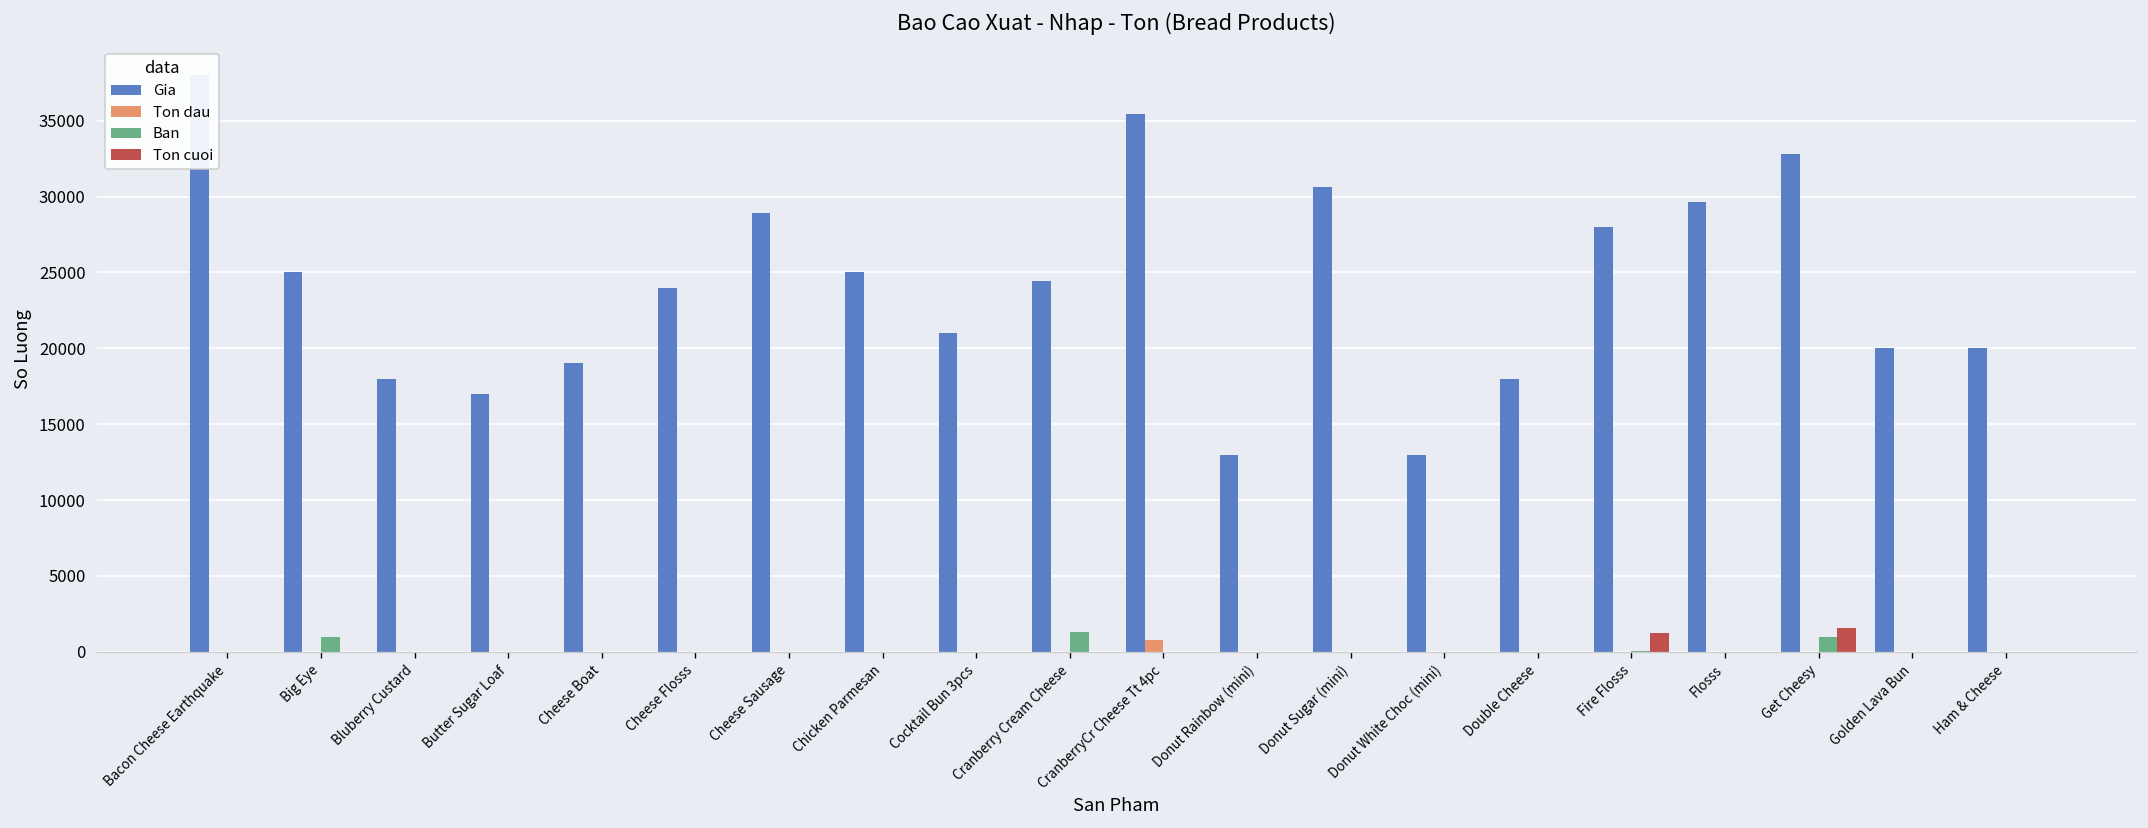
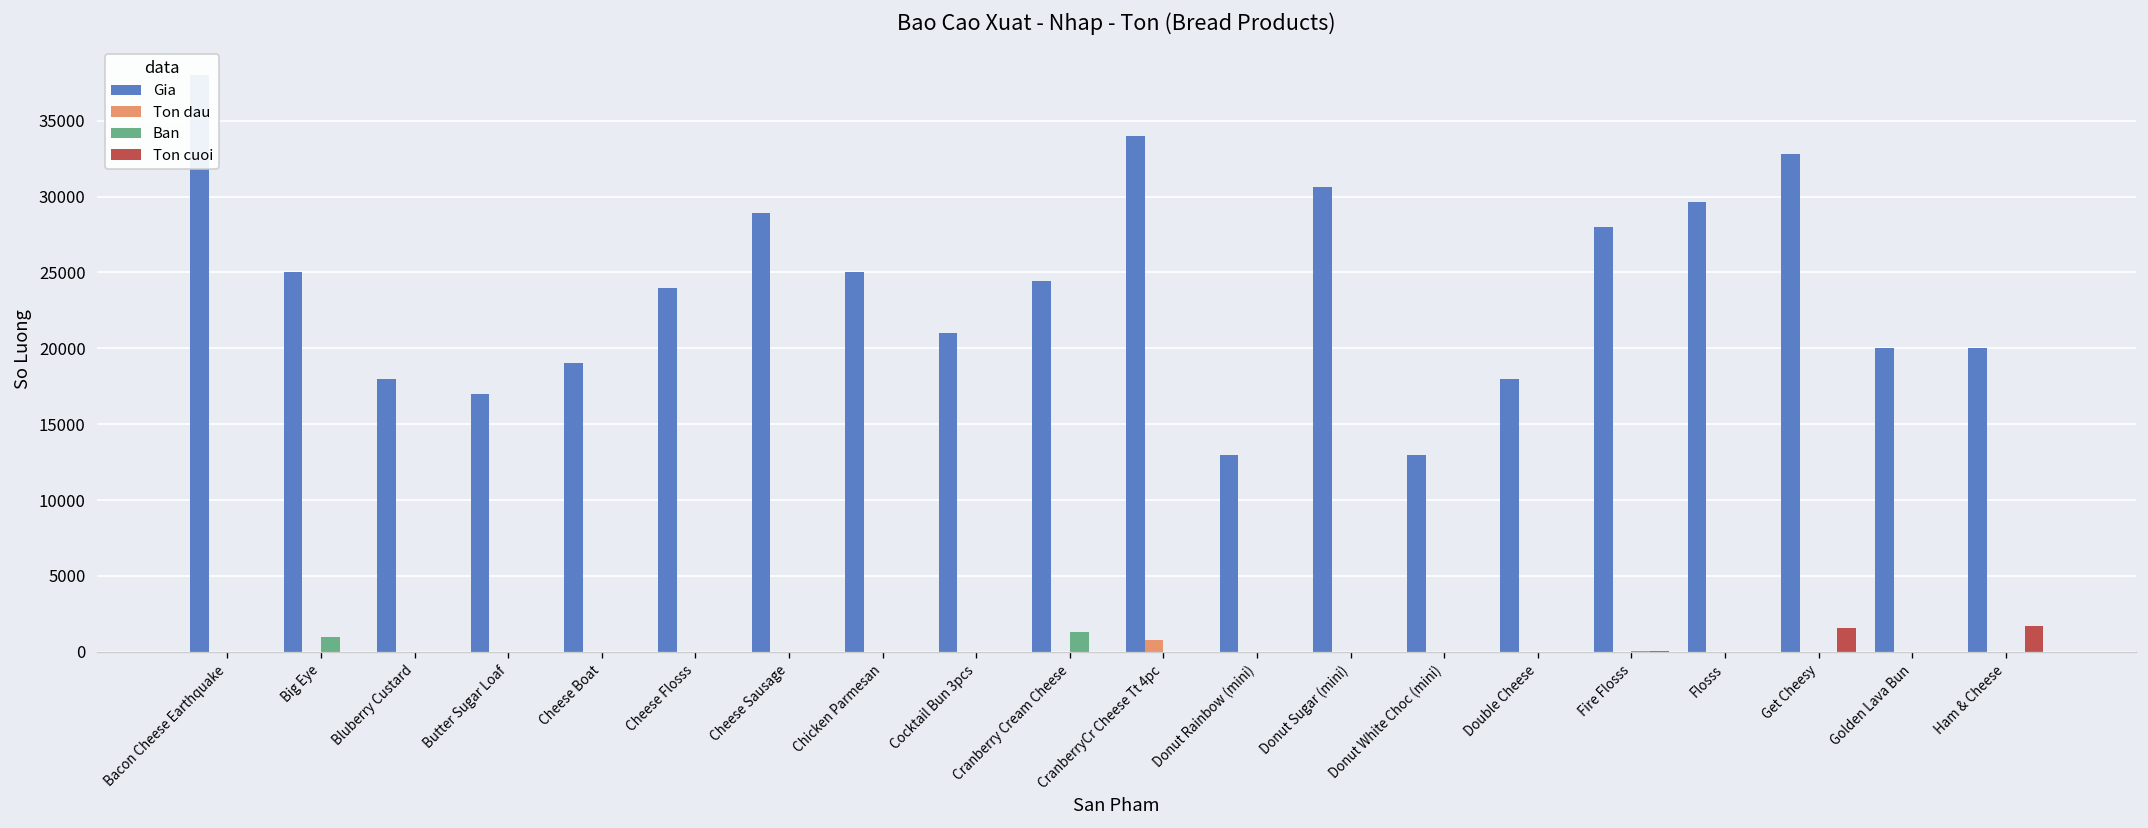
  {
    "Gia": {
      "Big Eye": 25000,
      "Bluberry Custard": 18000,
      "Butter Sugar Loaf": 17000,
      "Cheese Boat": 19000,
      "Cheese Flosss": 24000,
      "Cheese Sausage": 28900,
      "Chicken Parmesan": 25000,
      "Cocktail Bun 3pcs": 21000,
      "Cranberry Cream Cheese": 24400,
-     "CranberryCr Cheese Tt 4pc": 35500,
+     "CranberryCr Cheese Tt 4pc": 34000,
      "Donut Rainbow (mini)": 13000,
      "Donut Sugar (mini)": 30600,
      "Donut White Choc (mini)": 13000,
      "Double Cheese": 18000,
      "Fire Flosss": 28000,
      "Flosss": 29600,
      "Get Cheesy": 32800,
      "Golden Lava Bun": 20000,
      "Ham & Cheese": 20000
    },
    "Ton dau": {
      "Bacon Cheese Earthquake": 0,
      "Big Eye": 0,
      "Bluberry Custard": 0,
      "Butter Sugar Loaf": 0,
      "Cheese Boat": 0,
      "Cheese Flosss": 0,
      "Cheese Sausage": 0,
      "Chicken Parmesan": 0,
      "Cranberry Cream Cheese": 0,
      "CranberryCr Cheese Tt 4pc": 800,
      "Donut Rainbow (mini)": 0,
      "Donut Sugar (mini)": 0,
      "Donut White Choc (mini)": 0,
      "Double Cheese": 0,
      "Fire Flosss": 0,
      "Flosss": 0,
      "Get Cheesy": 0,
      "Golden Lava Bun": 0,
      "Ham & Cheese": 0
    },
    "Ban": {
      "Bacon Cheese Earthquake": 0,
      "Big Eye": 1000,
      "Cranberry Cream Cheese": 1300,
-     "Get Cheesy": 1000
+     "Get Cheesy": 0
    },
    "Ton cuoi": {
      "Bacon Cheese Earthquake": 0,
-     "Fire Flosss": 1200,
+     "Fire Flosss": 0,
      "Get Cheesy": 1600,
-     "Ham & Cheese": 0
+     "Ham & Cheese": 1700
    }
  }
